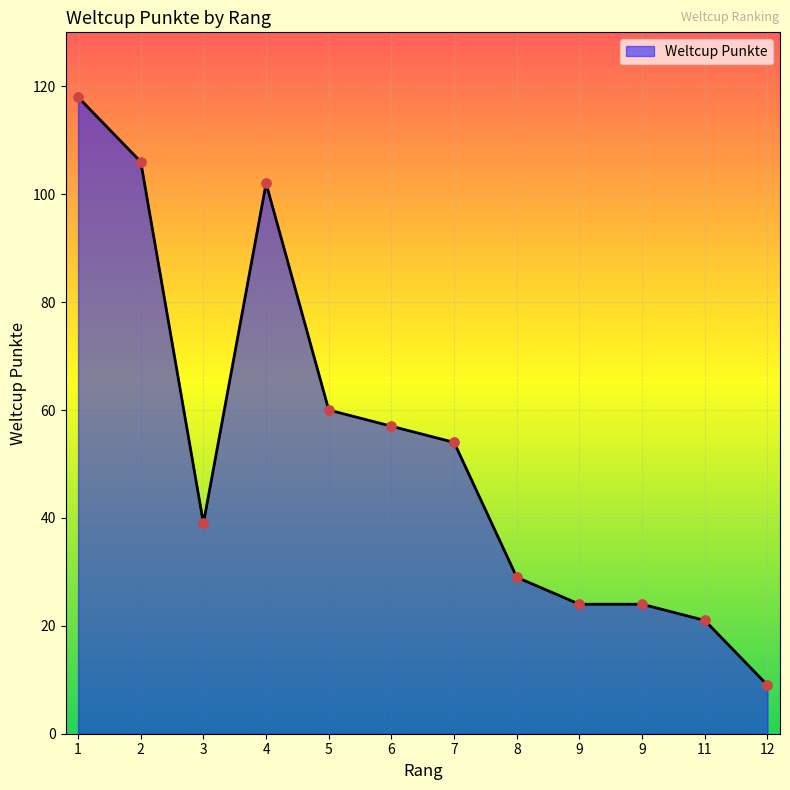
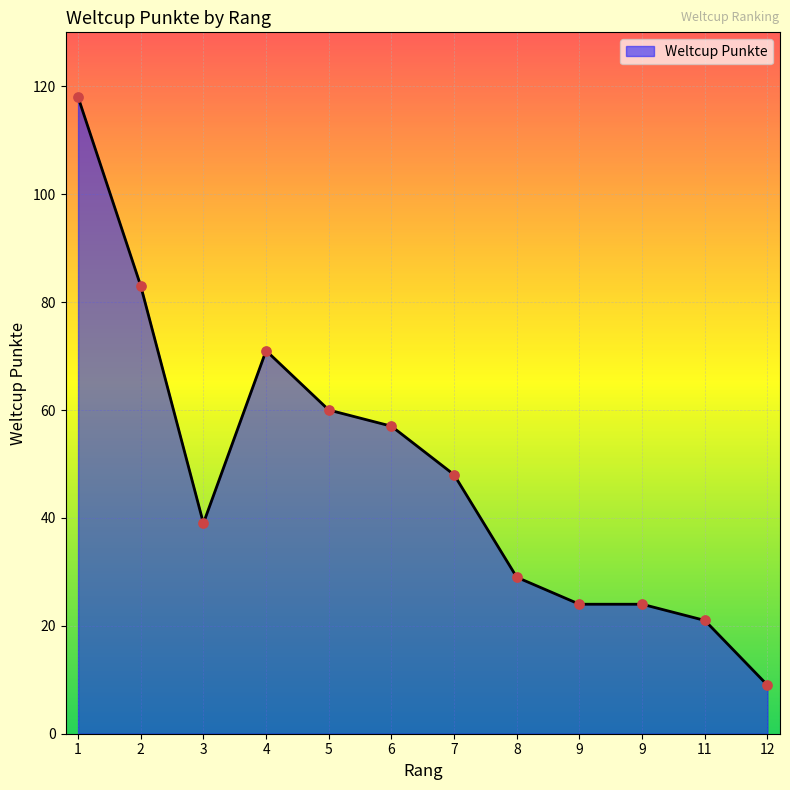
  {
    "1": 118,
-   "2": 106,
+   "2": 83,
    "3": 39,
-   "4": 102,
+   "4": 71,
    "5": 60,
    "6": 57,
-   "7": 54,
+   "7": 48,
    "8": 29,
    "11": 21,
    "12": 9
  }
